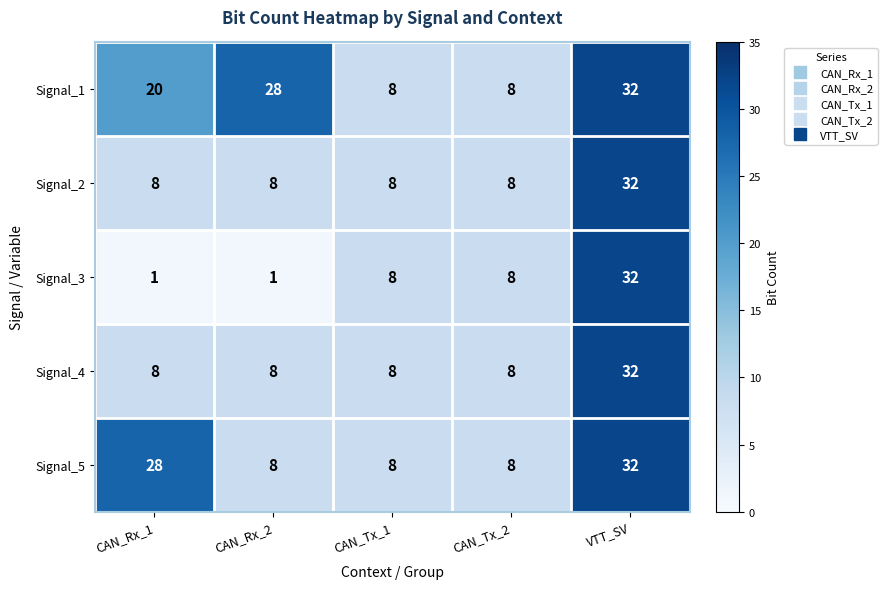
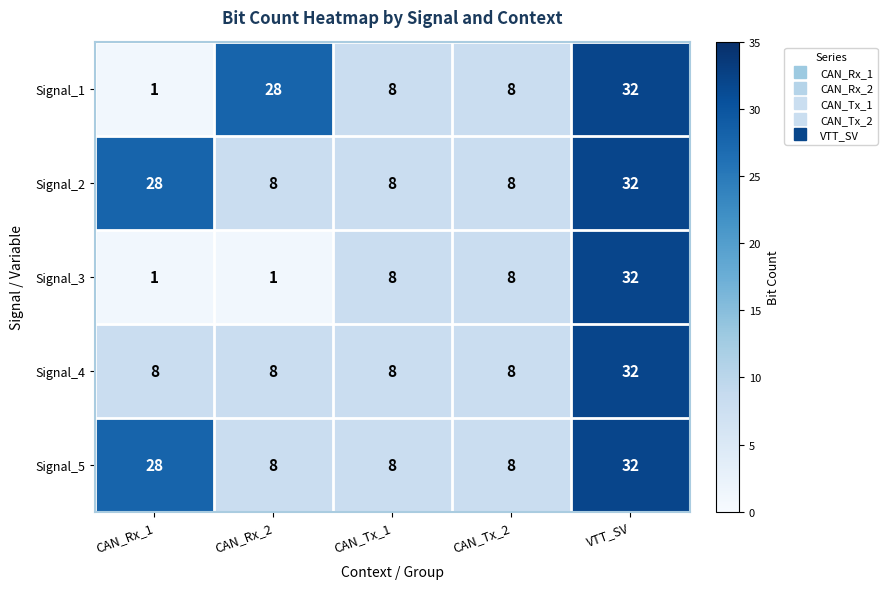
  {
    "Signal_1": {
-     "CAN_Rx_1": 20,
+     "CAN_Rx_1": 1,
      "CAN_Rx_2": 28,
      "CAN_Tx_1": 8,
      "CAN_Tx_2": 8,
      "VTT_SV": 32
    },
    "Signal_2": {
-     "CAN_Rx_1": 8,
+     "CAN_Rx_1": 28,
      "CAN_Rx_2": 8,
      "CAN_Tx_1": 8,
      "CAN_Tx_2": 8,
      "VTT_SV": 32
    },
    "Signal_3": {
      "CAN_Rx_1": 1,
      "CAN_Rx_2": 1,
      "CAN_Tx_1": 8,
      "CAN_Tx_2": 8,
      "VTT_SV": 32
    },
    "Signal_4": {
      "CAN_Rx_1": 8,
      "CAN_Rx_2": 8,
      "CAN_Tx_1": 8,
      "CAN_Tx_2": 8,
      "VTT_SV": 32
    },
    "Signal_5": {
      "CAN_Rx_1": 28,
      "CAN_Rx_2": 8,
      "CAN_Tx_1": 8,
      "CAN_Tx_2": 8,
      "VTT_SV": 32
    }
  }
